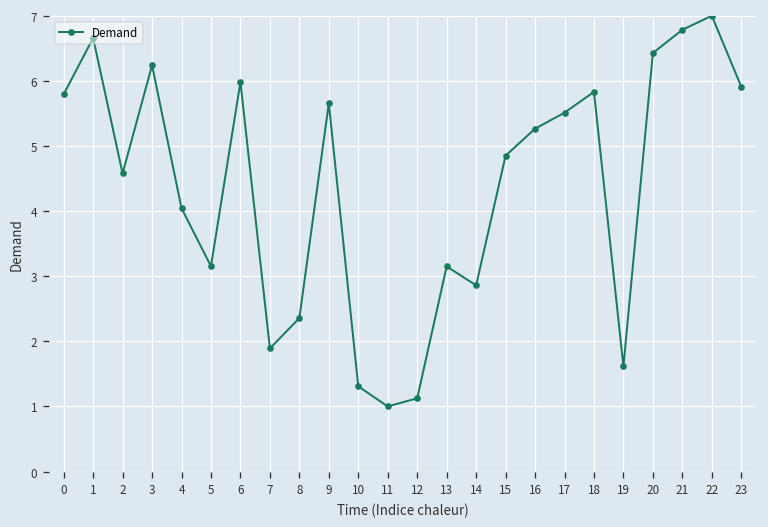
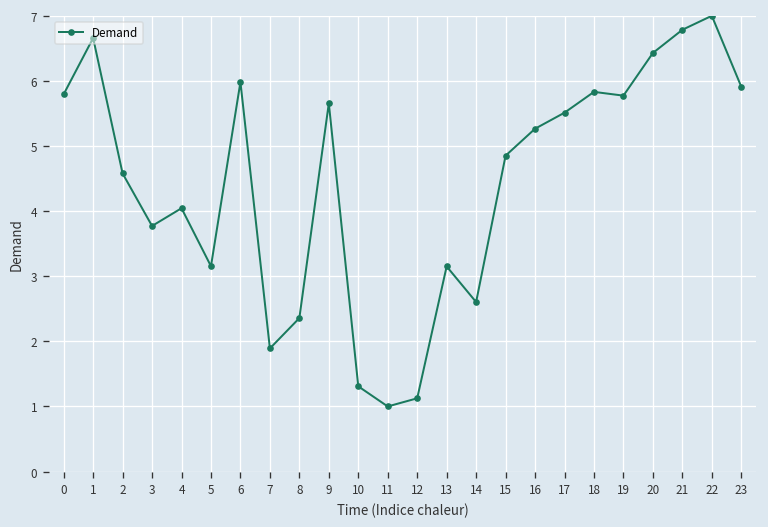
  {
    "0": 5.8,
    "2": 4.6,
-   "3": 6.2,
+   "3": 3.8,
    "4": 4.0,
    "5": 3.2,
    "6": 6.0,
    "7": 1.9,
    "8": 2.4,
    "9": 5.7,
    "10": 1.3,
    "11": 1.0,
    "12": 1.1,
    "13": 3.2,
-   "14": 2.9,
+   "14": 2.6,
    "15": 4.9,
    "16": 5.3,
    "17": 5.5,
    "18": 5.8,
-   "19": 1.6,
+   "19": 5.8,
    "20": 6.4,
    "21": 6.8,
    "22": 7.0,
    "23": 5.9
  }
